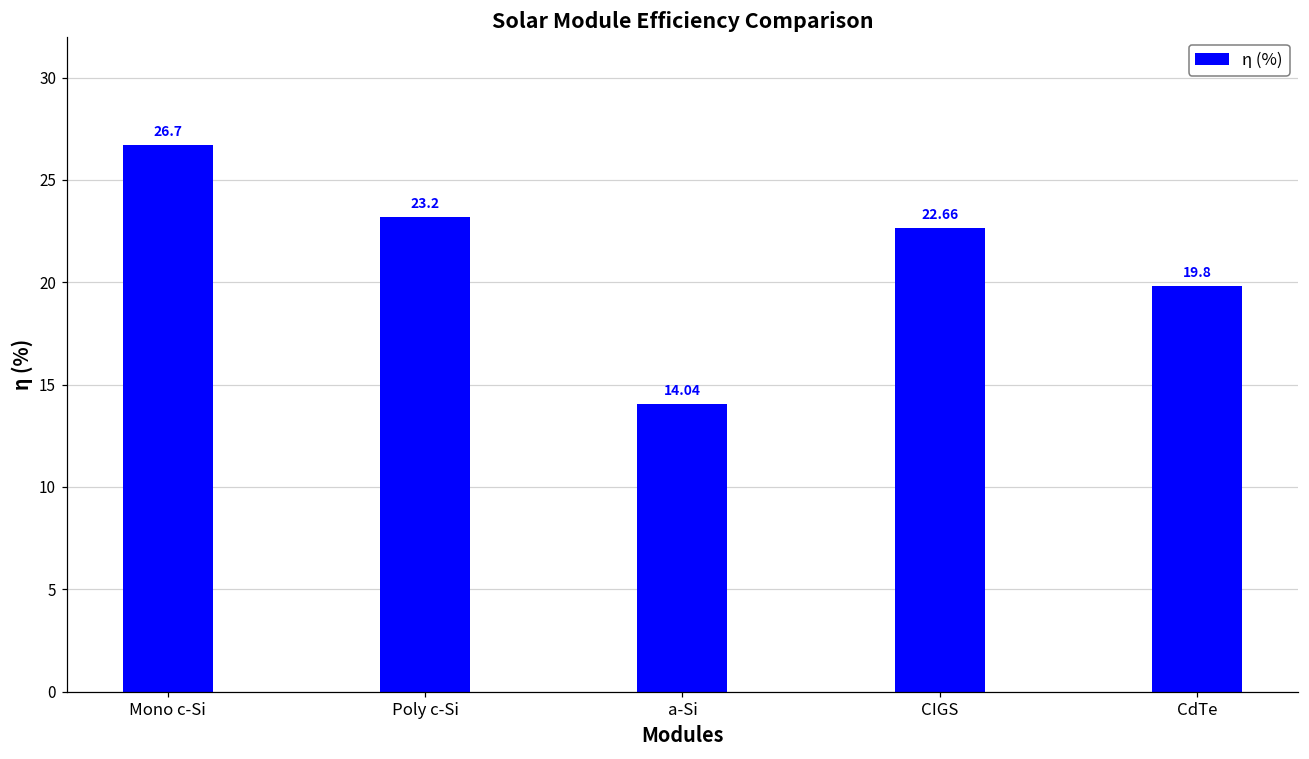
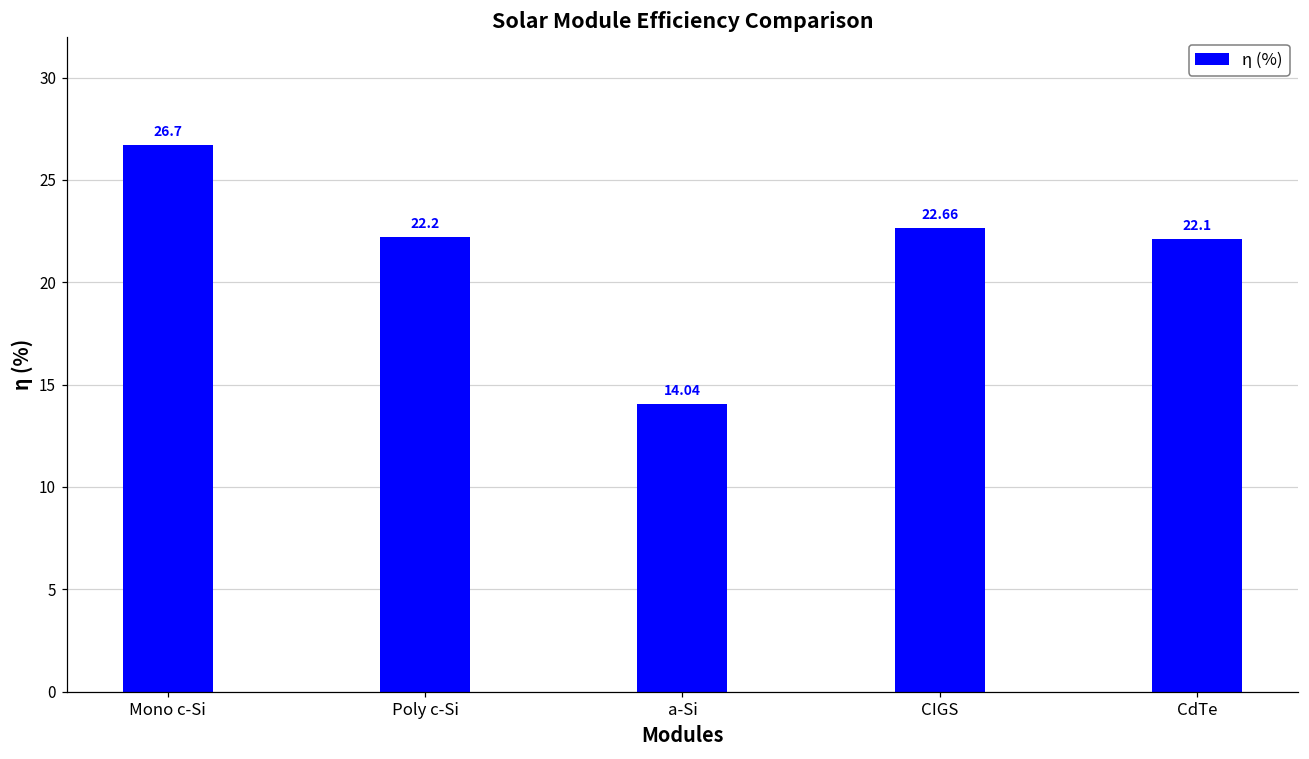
  {
    "Mono c-Si": 26.7,
-   "Poly c-Si": 23.2,
+   "Poly c-Si": 22.2,
    "a-Si": 14.04,
    "CIGS": 22.66,
-   "CdTe": 19.8
+   "CdTe": 22.1
  }
